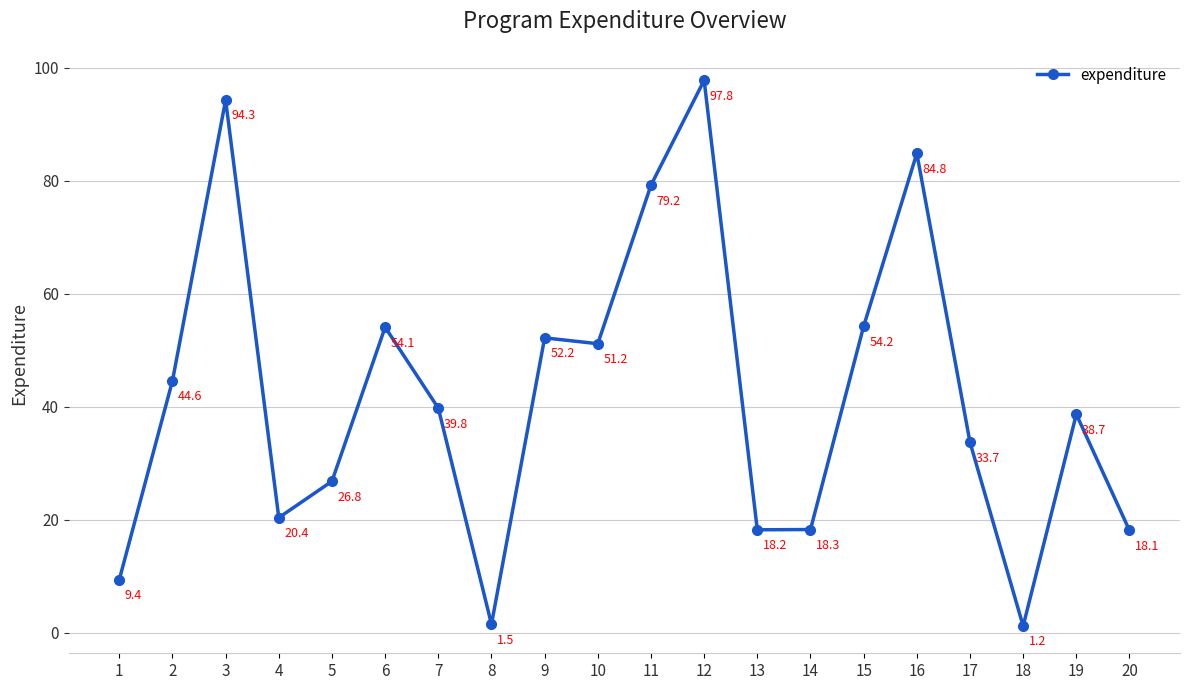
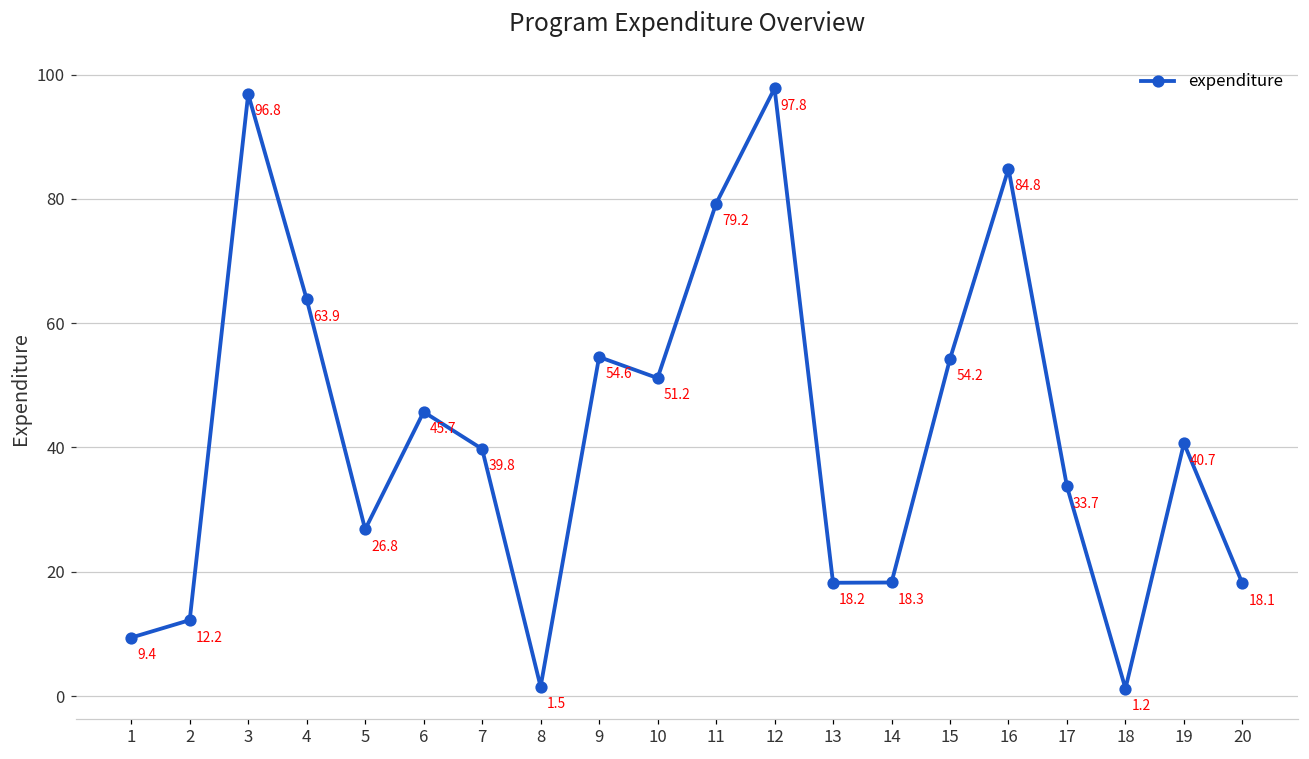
  {
    "1": 9.4,
-   "2": 44.6,
-   "3": 94.3,
-   "4": 20.4,
+   "2": 12.2,
+   "3": 96.8,
+   "4": 63.9,
    "5": 26.8,
-   "6": 54.1,
+   "6": 45.7,
    "7": 39.8,
    "8": 1.5,
-   "9": 52.2,
+   "9": 54.6,
    "10": 51.2,
    "11": 79.2,
    "12": 97.8,
    "13": 18.2,
    "14": 18.3,
    "15": 54.2,
    "16": 84.8,
    "17": 33.7,
    "18": 1.2,
-   "19": 38.7,
+   "19": 40.7,
    "20": 18.1
  }
